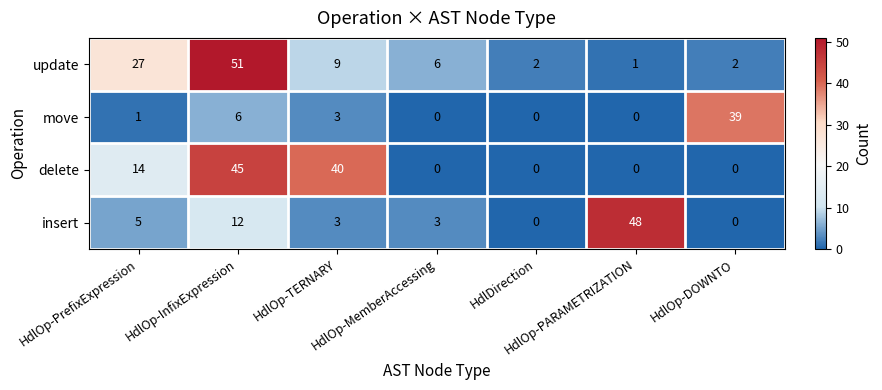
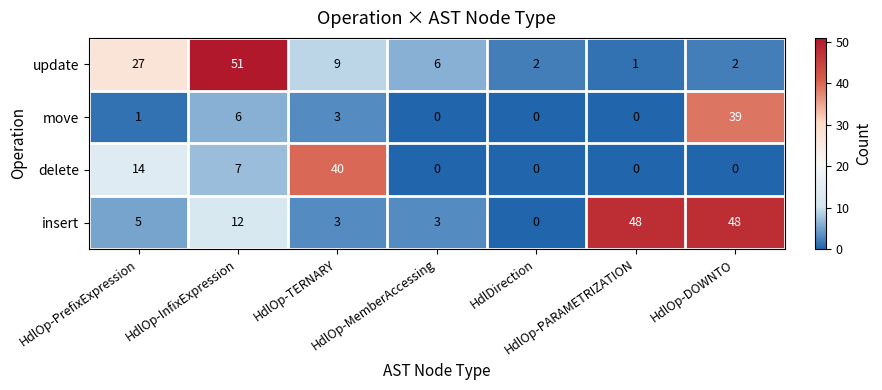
  {
    "update": {
      "HdlOp-PrefixExpression": 27,
      "HdlOp-InfixExpression": 51,
      "HdlOp-TERNARY": 9,
      "HdlOp-MemberAccessing": 6,
      "HdlDirection": 2,
      "HdlOp-PARAMETRIZATION": 1,
      "HdlOp-DOWNTO": 2
    },
    "move": {
      "HdlOp-PrefixExpression": 1,
      "HdlOp-InfixExpression": 6,
      "HdlOp-TERNARY": 3,
      "HdlOp-MemberAccessing": 0,
      "HdlDirection": 0,
      "HdlOp-PARAMETRIZATION": 0,
      "HdlOp-DOWNTO": 39
    },
    "delete": {
      "HdlOp-PrefixExpression": 14,
-     "HdlOp-InfixExpression": 45,
+     "HdlOp-InfixExpression": 7,
      "HdlOp-TERNARY": 40,
      "HdlOp-MemberAccessing": 0,
      "HdlDirection": 0,
      "HdlOp-PARAMETRIZATION": 0,
      "HdlOp-DOWNTO": 0
    },
    "insert": {
      "HdlOp-PrefixExpression": 5,
      "HdlOp-InfixExpression": 12,
      "HdlOp-TERNARY": 3,
      "HdlOp-MemberAccessing": 3,
      "HdlDirection": 0,
      "HdlOp-PARAMETRIZATION": 48,
-     "HdlOp-DOWNTO": 0
+     "HdlOp-DOWNTO": 48
    }
  }
